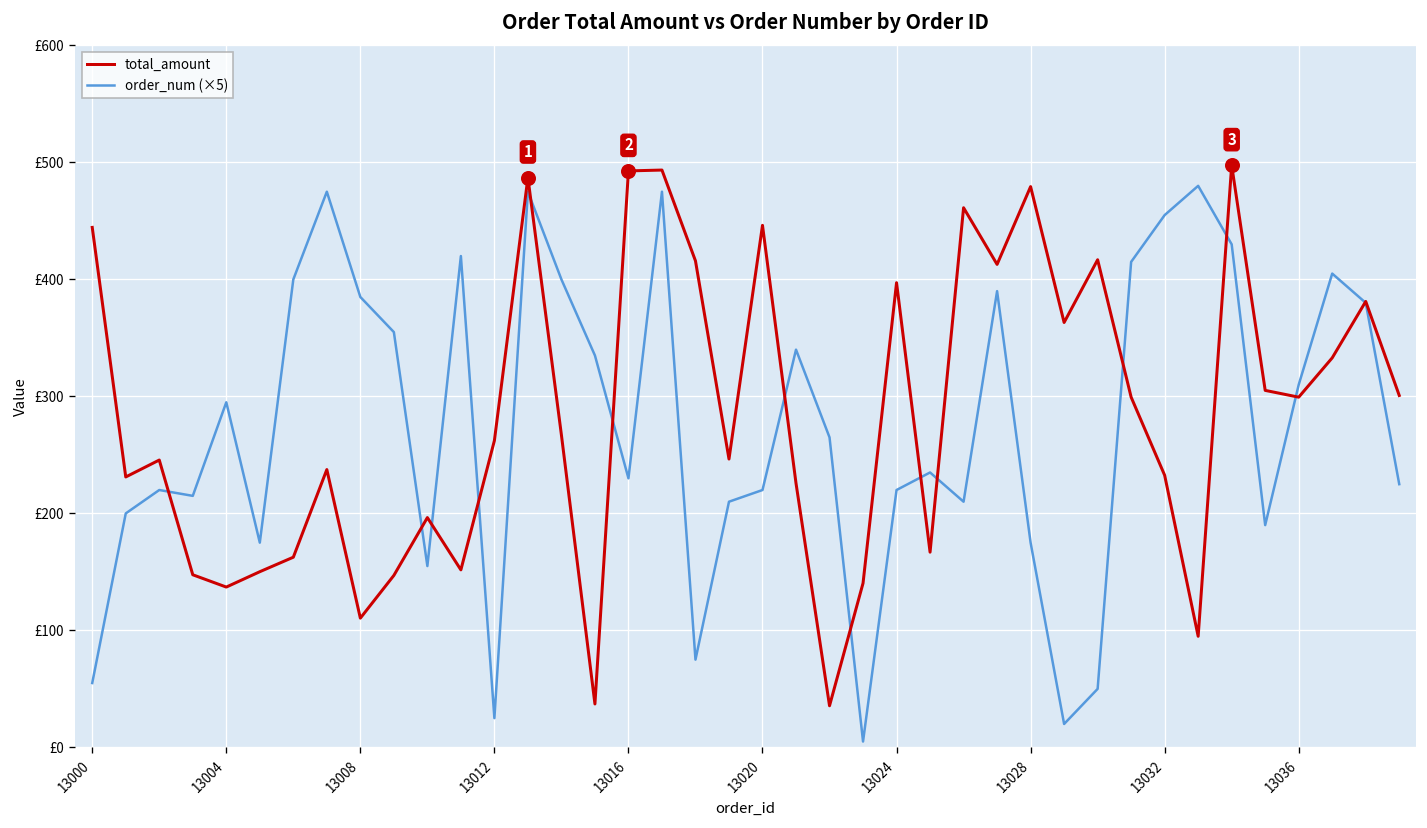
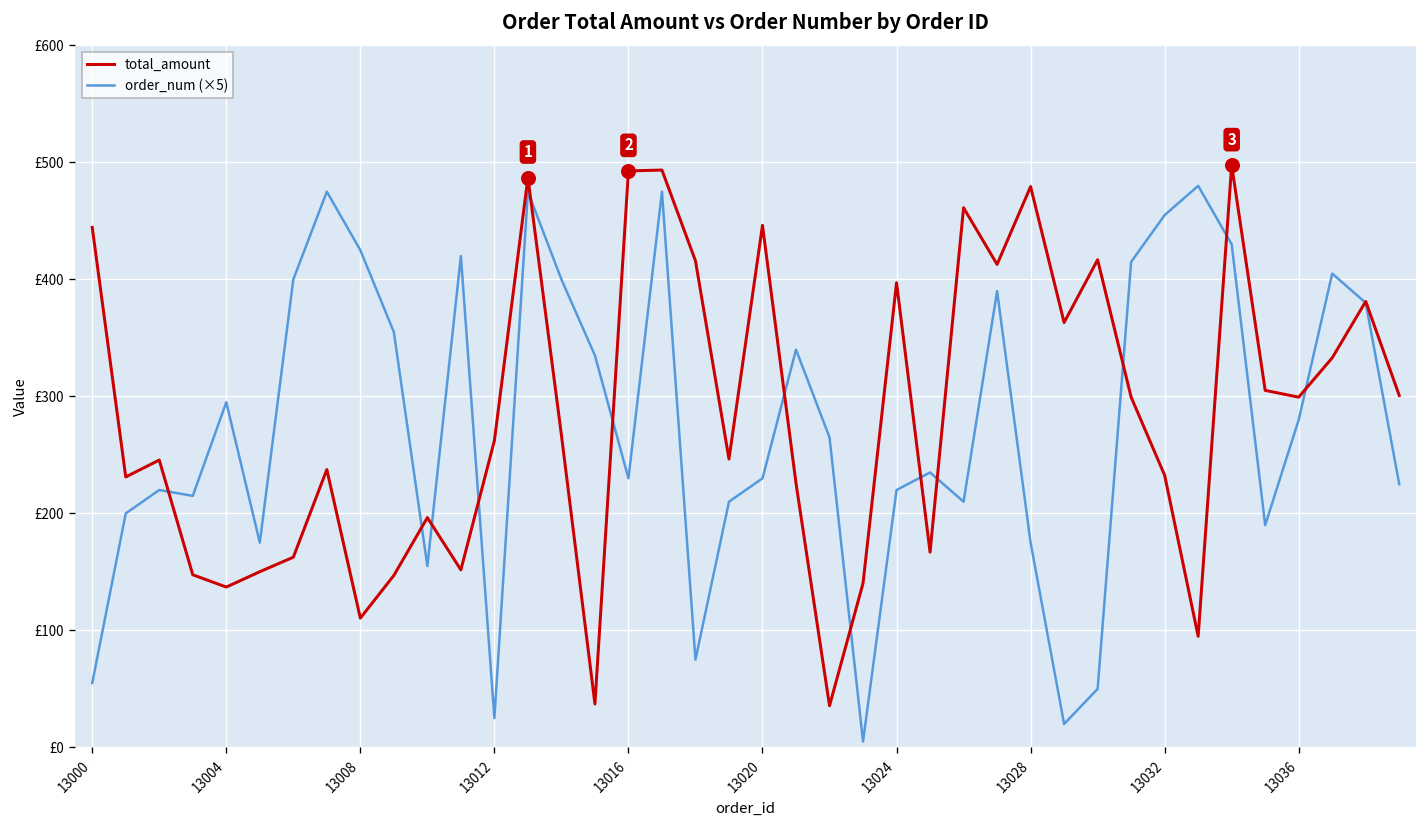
  {
    "order_num (×5)": {
      "13000": "£60",
      "13004": "£300",
-     "13008": "£390",
+     "13008": "£430",
      "13012": "£30",
      "13016": "£230",
-     "13020": "£220",
+     "13020": "£230",
      "13024": "£220",
      "13028": "£180",
      "13032": "£460",
-     "13036": "£310"
+     "13036": "£280"
    }
  }
